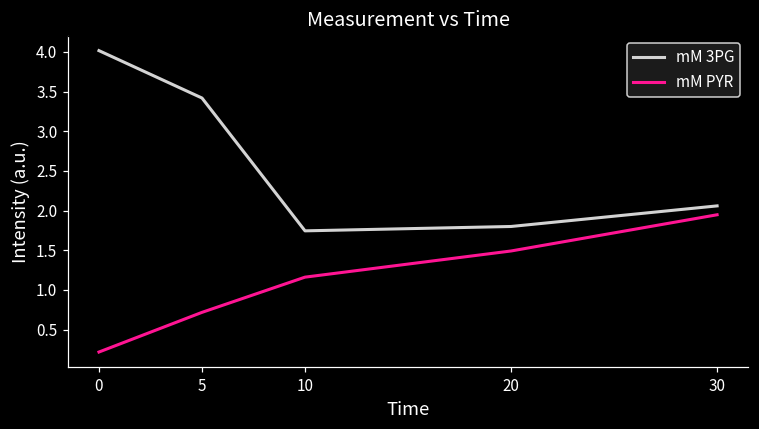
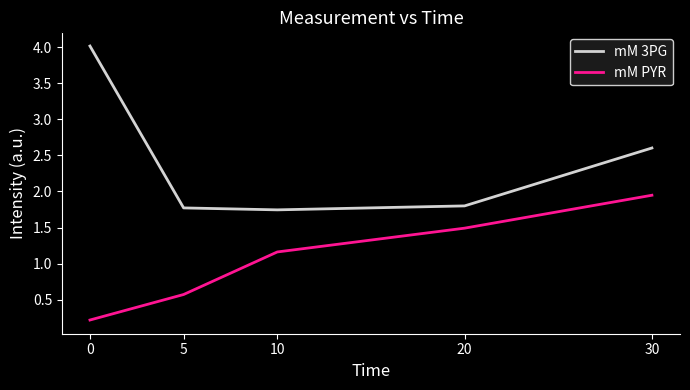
  {
    "mM 3PG": {
      "0": 4.0,
-     "5": 3.4,
+     "5": 1.8,
      "10": 1.7,
      "20": 1.8,
-     "30": 2.1
+     "30": 2.6
    },
    "mM PYR": {
      "0": 0.2,
-     "5": 0.7,
+     "5": 0.6,
      "10": 1.2,
      "20": 1.5,
      "30": 1.9
    }
  }
